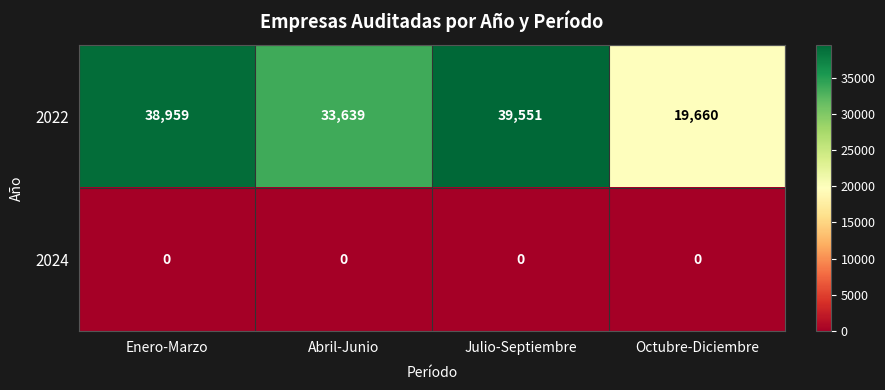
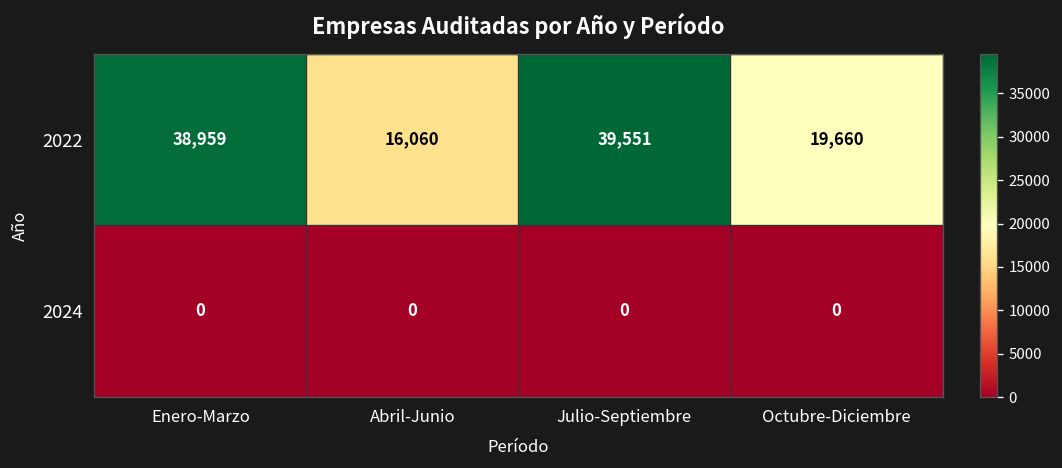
  {
    "2022": {
      "Enero-Marzo": "38,959",
-     "Abril-Junio": "33,639",
+     "Abril-Junio": "16,060",
      "Julio-Septiembre": "39,551",
      "Octubre-Diciembre": "19,660"
    },
    "2024": {
      "Enero-Marzo": "0",
      "Abril-Junio": "0",
      "Julio-Septiembre": "0",
      "Octubre-Diciembre": "0"
    }
  }
